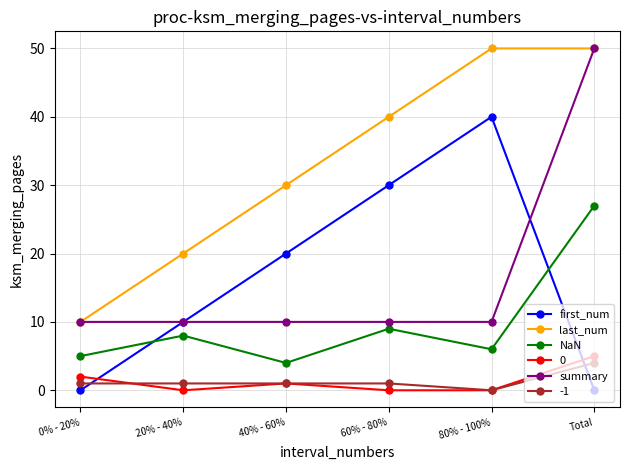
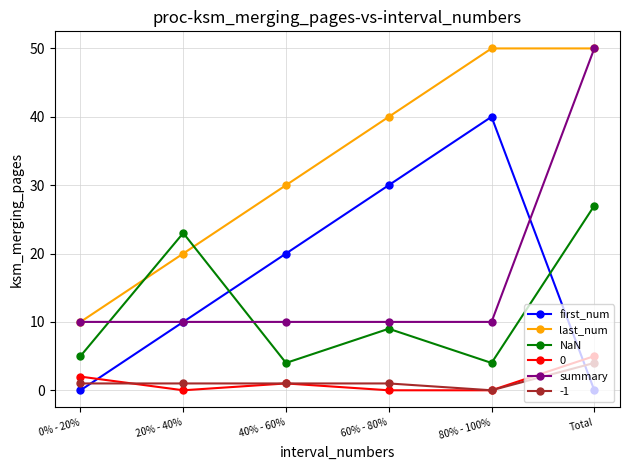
  {
    "first_num": {
      "0% - 20%": 0,
      "40% - 60%": 20,
      "60% - 80%": 30,
      "80% - 100%": 40
    },
    "last_num": {
      "20% - 40%": 20,
      "40% - 60%": 30,
      "60% - 80%": 40,
      "80% - 100%": 50
    },
    "NaN": {
      "0% - 20%": 5,
-     "20% - 40%": 8,
+     "20% - 40%": 23,
      "40% - 60%": 4,
      "60% - 80%": 9,
-     "80% - 100%": 6,
+     "80% - 100%": 4,
      "Total": 27
    },
    "0": {
      "0% - 20%": 2,
      "20% - 40%": 0,
      "60% - 80%": 0
    },
    "summary": {
      "40% - 60%": 10,
      "60% - 80%": 10,
      "80% - 100%": 10
    },
    "-1": {
      "0% - 20%": 1,
      "20% - 40%": 1,
      "60% - 80%": 1
    }
  }
